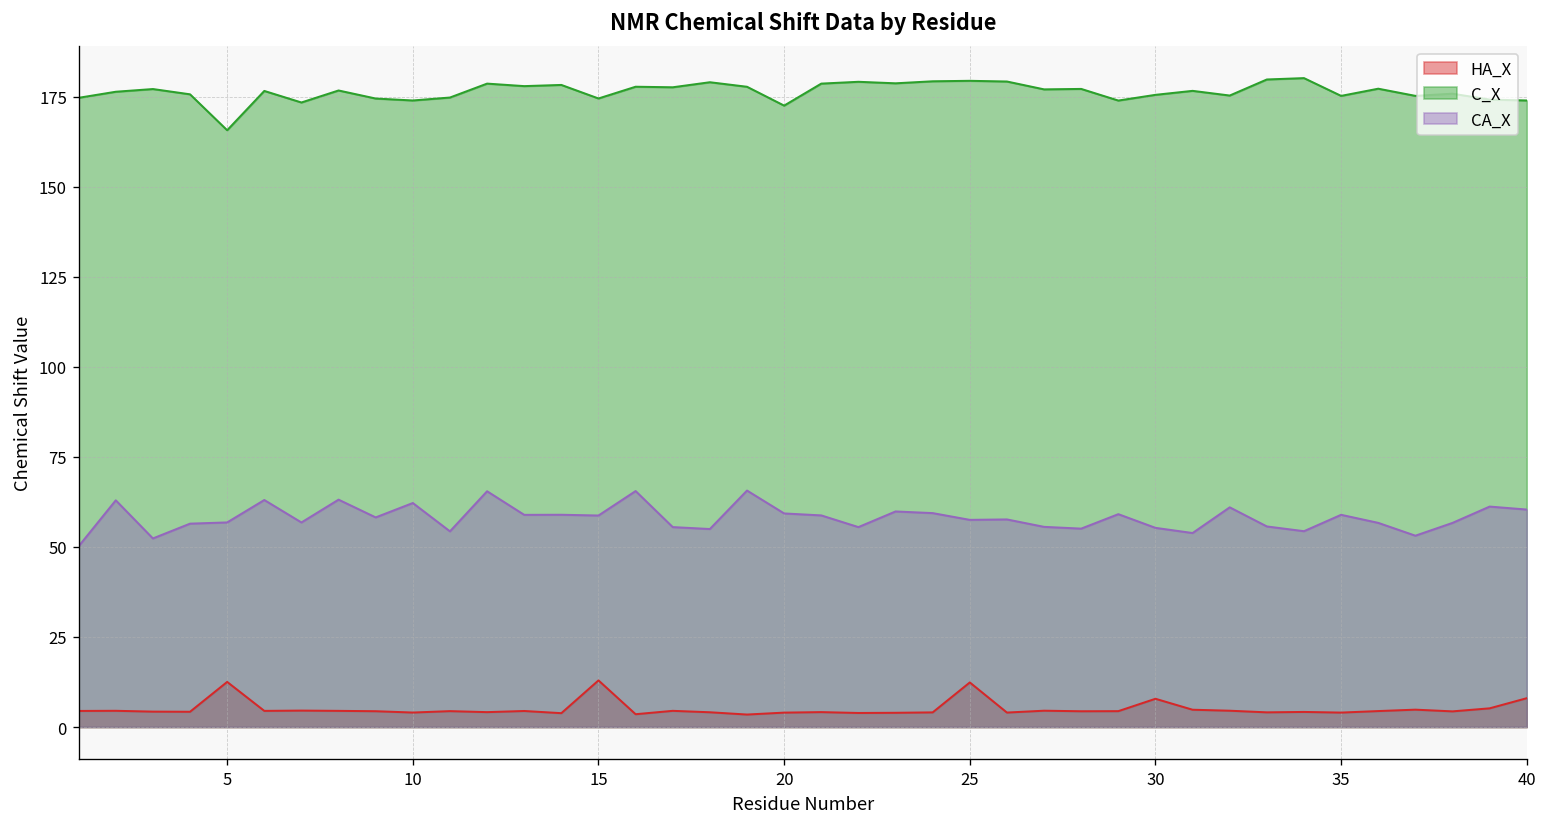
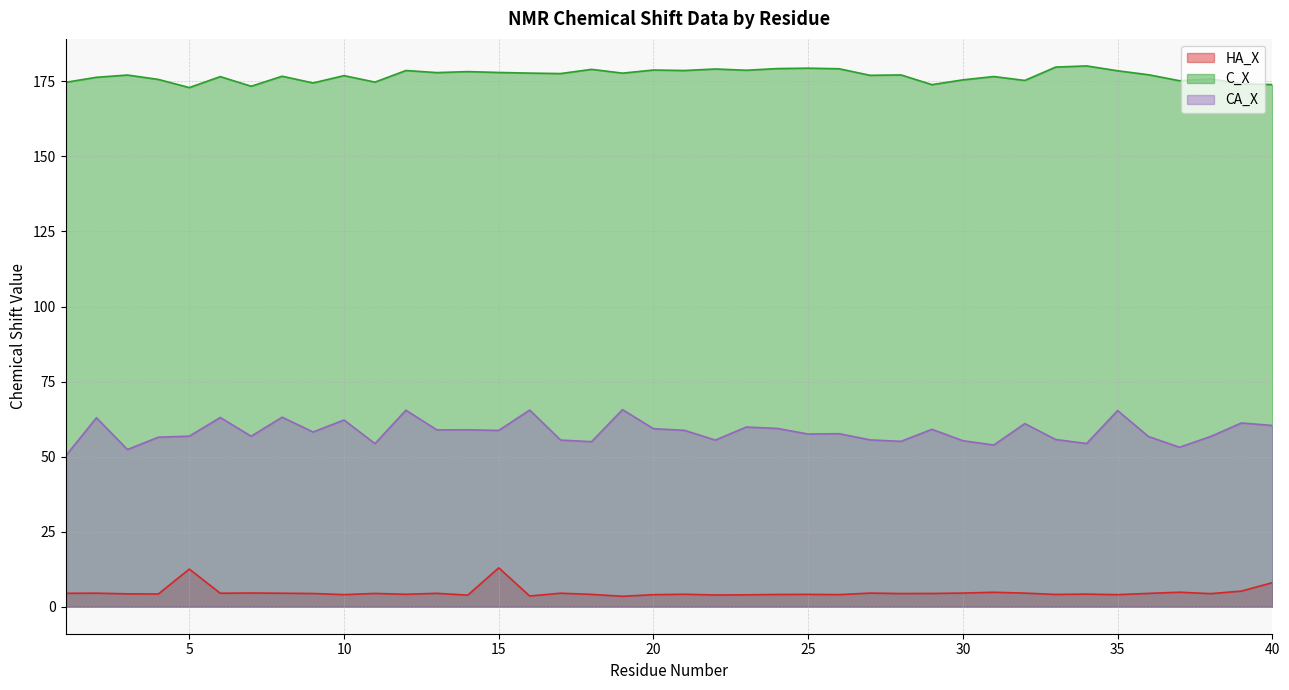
  {
    "HA_X": {
      "5": 13,
      "10": 4,
      "15": 13,
      "20": 4,
-     "25": 12,
-     "30": 8,
+     "25": 4,
+     "30": 5,
      "35": 4,
      "40": 8
    },
    "C_X": {
-     "5": 166,
-     "10": 174,
-     "15": 175,
-     "20": 173,
+     "5": 173,
+     "10": 177,
+     "15": 178,
+     "20": 179,
      "25": 179,
      "30": 176,
-     "35": 175,
+     "35": 179,
      "40": 174
    },
    "CA_X": {
      "5": 57,
      "10": 62,
      "15": 59,
      "20": 59,
      "25": 58,
      "30": 55,
-     "35": 59,
+     "35": 65,
      "40": 60
    }
  }
